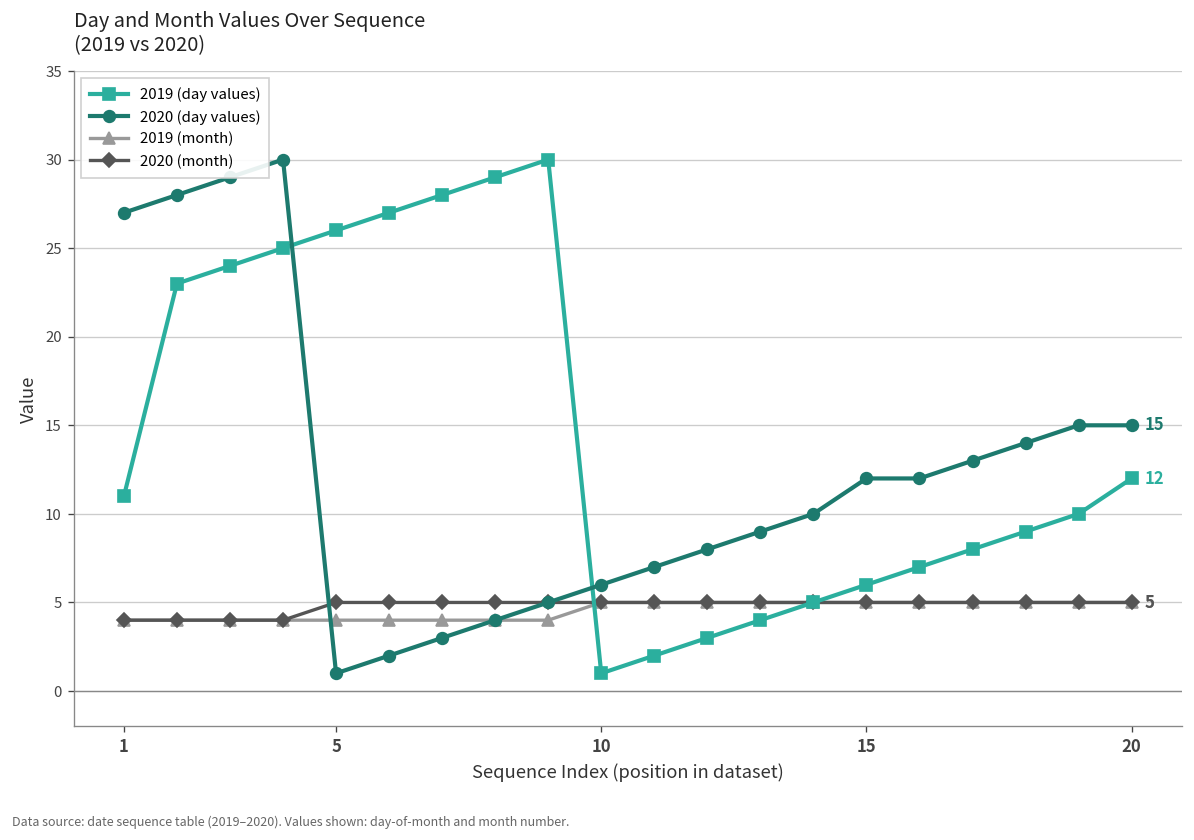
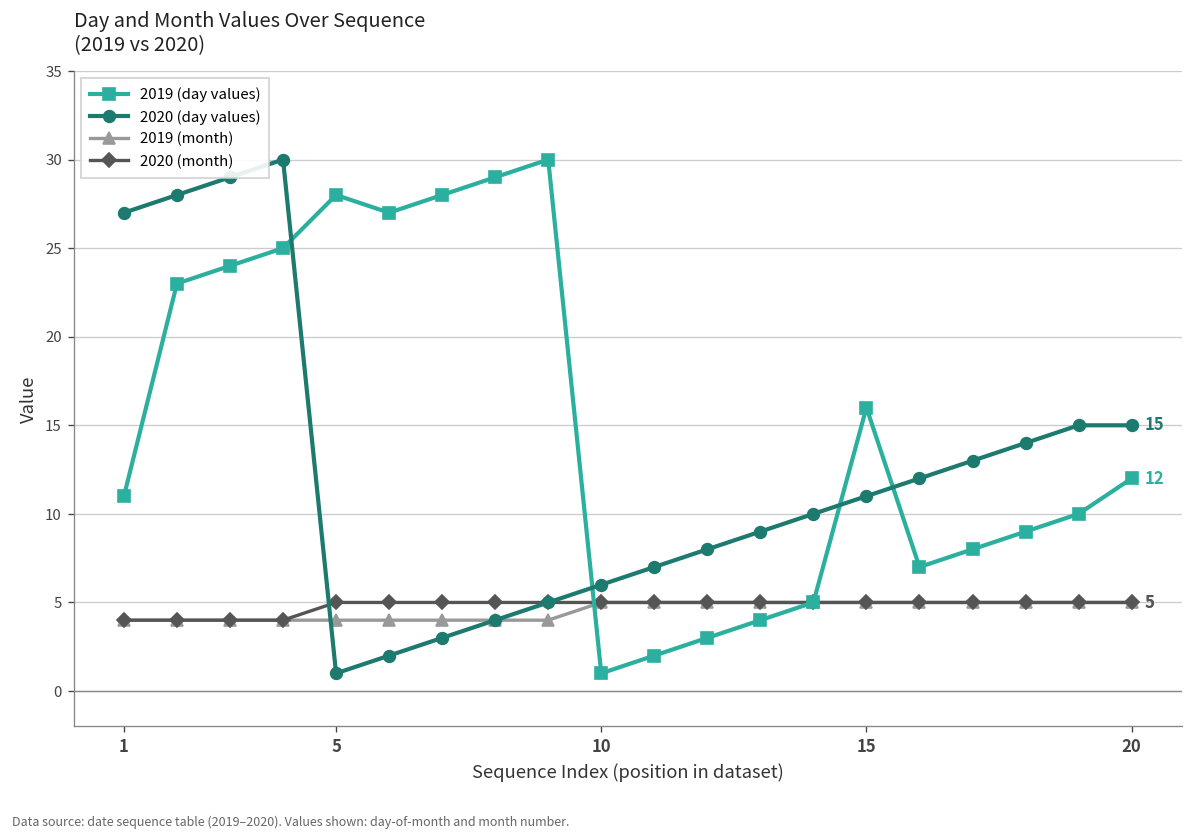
  {
    "2019 (day values)": {
      "1": 11,
-     "5": 26,
+     "5": 28,
      "10": 1,
-     "15": 6
+     "15": 16
    },
    "2020 (day values)": {
      "1": 27,
      "5": 1,
      "10": 6,
-     "15": 12
+     "15": 11
    },
    "2019 (month)": {
      "5": 4
    },
    "2020 (month)": {
      "5": 5
    }
  }
